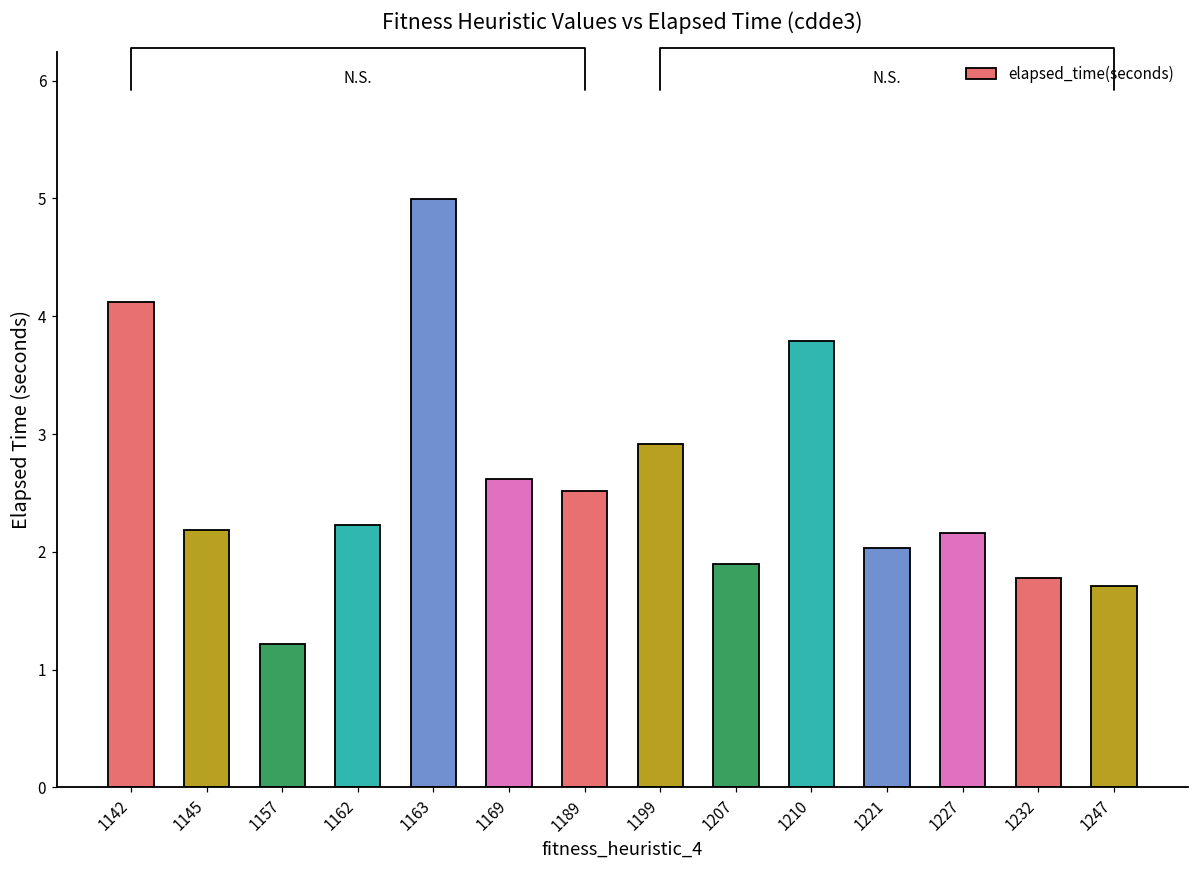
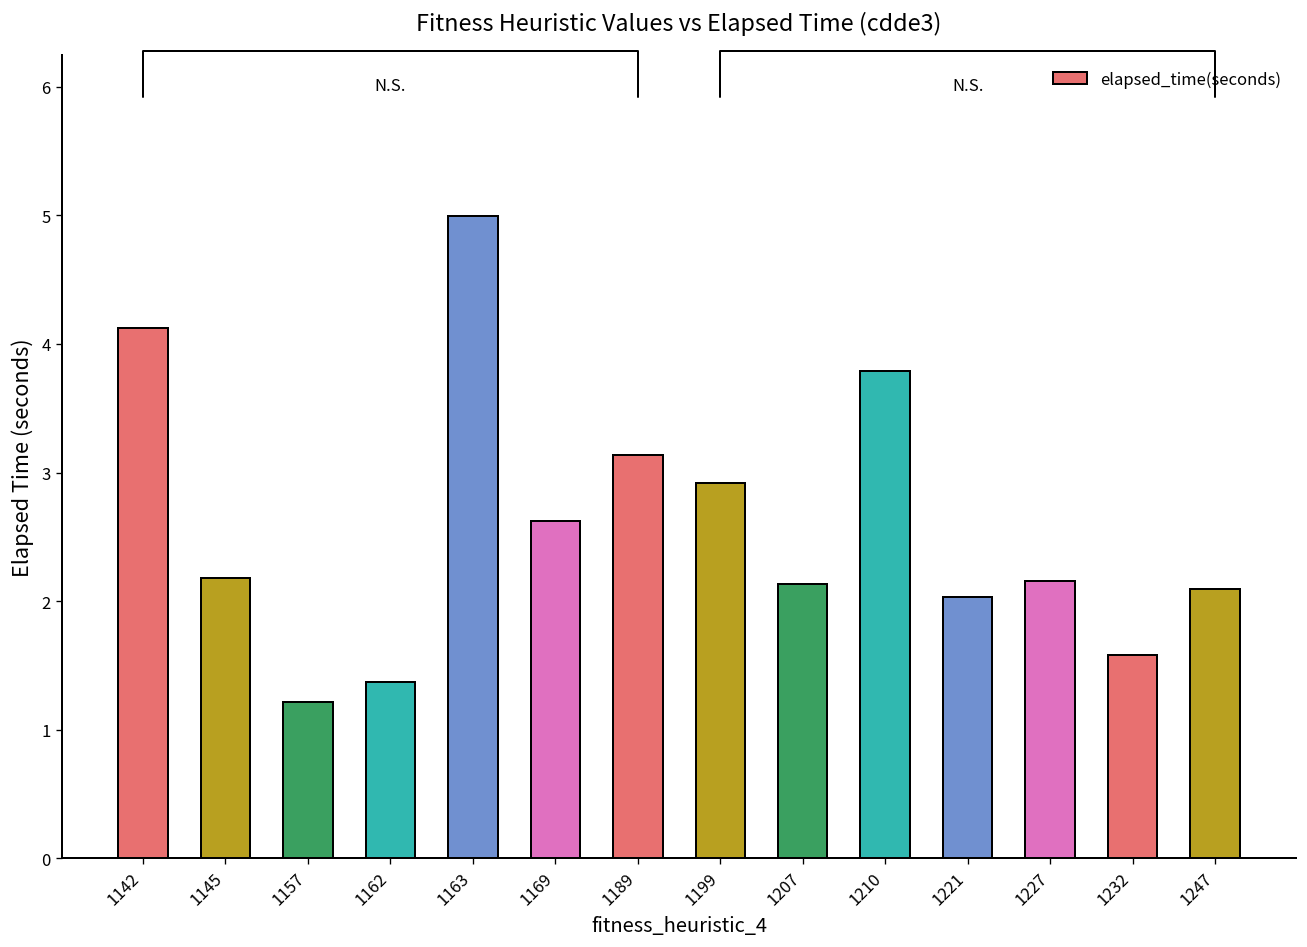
  {
    "1142": 4.12,
    "1145": 2.18,
    "1157": 1.22,
-   "1162": 2.23,
+   "1162": 1.37,
    "1163": 5.00,
    "1169": 2.62,
-   "1189": 2.52,
+   "1189": 3.14,
    "1199": 2.92,
-   "1207": 1.90,
+   "1207": 2.13,
    "1210": 3.79,
    "1221": 2.03,
    "1227": 2.16,
-   "1232": 1.78,
-   "1247": 1.71
+   "1232": 1.58,
+   "1247": 2.10
  }
